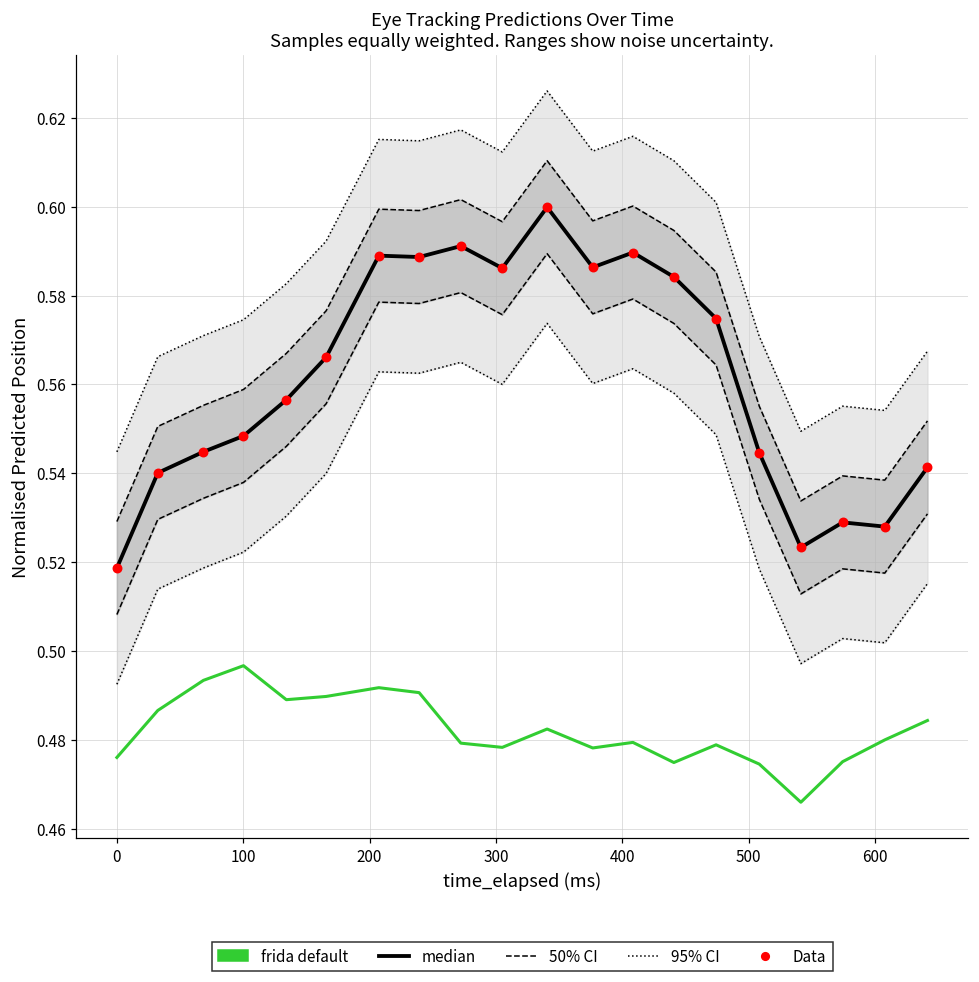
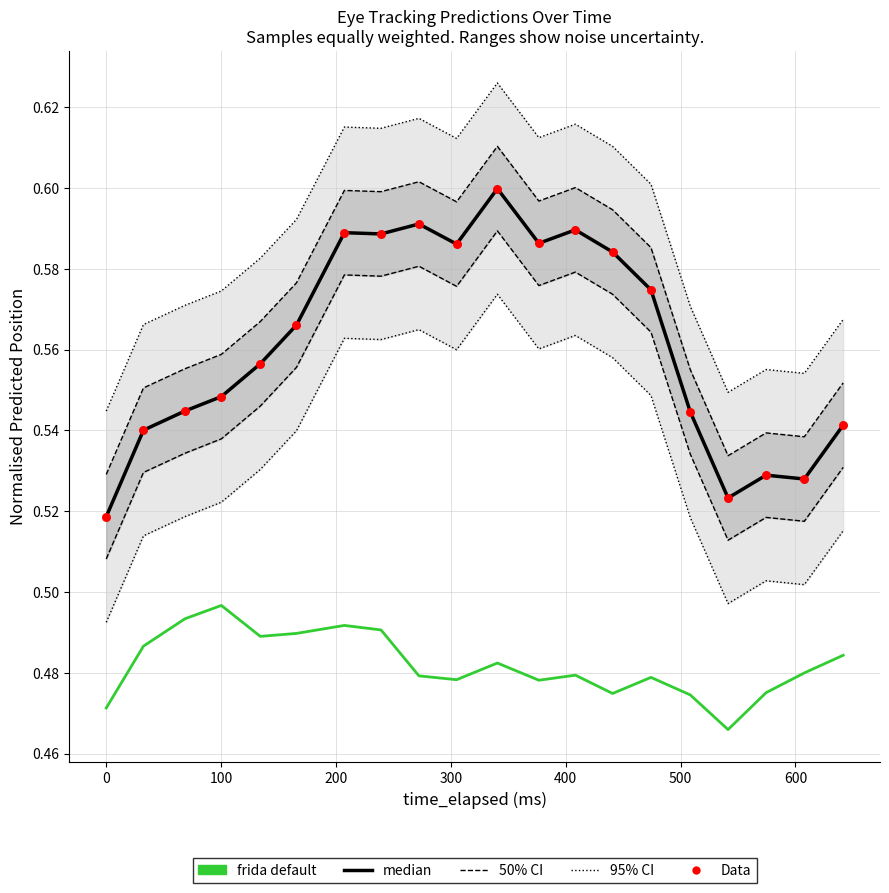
  {
    "frida default": {
-     "0": 0.476,
+     "0": 0.471,
      "100": 0.497
    }
  }
